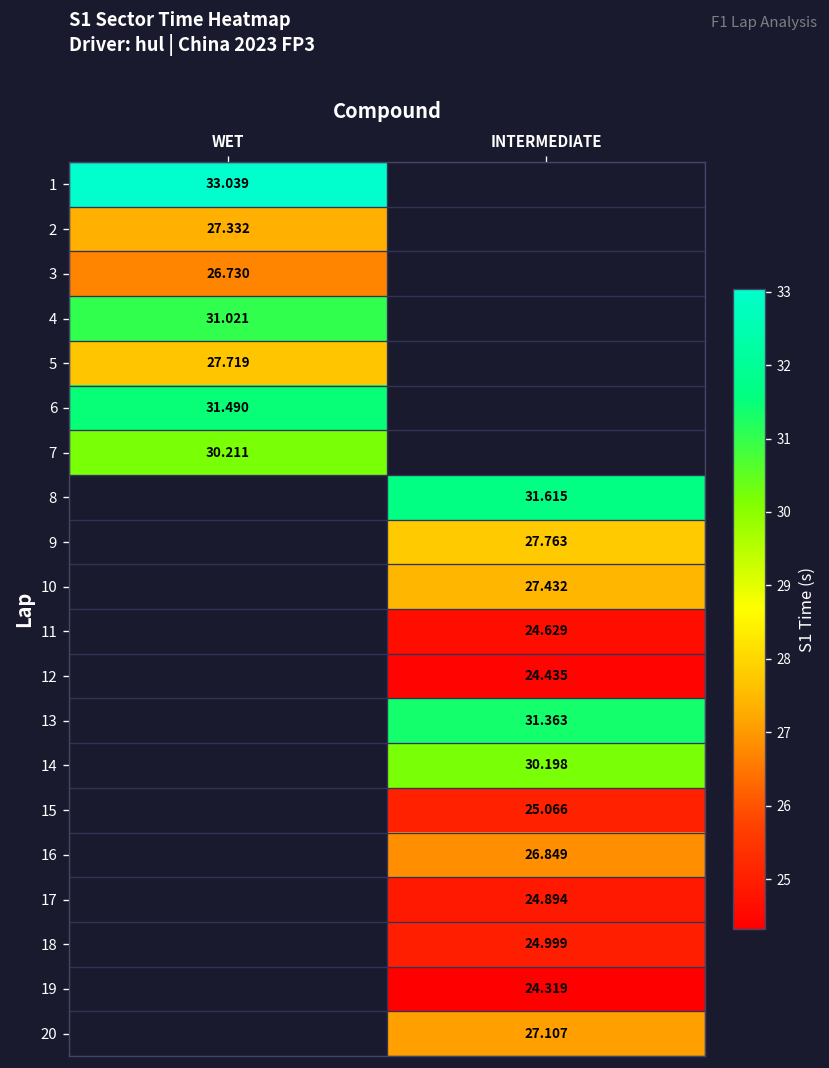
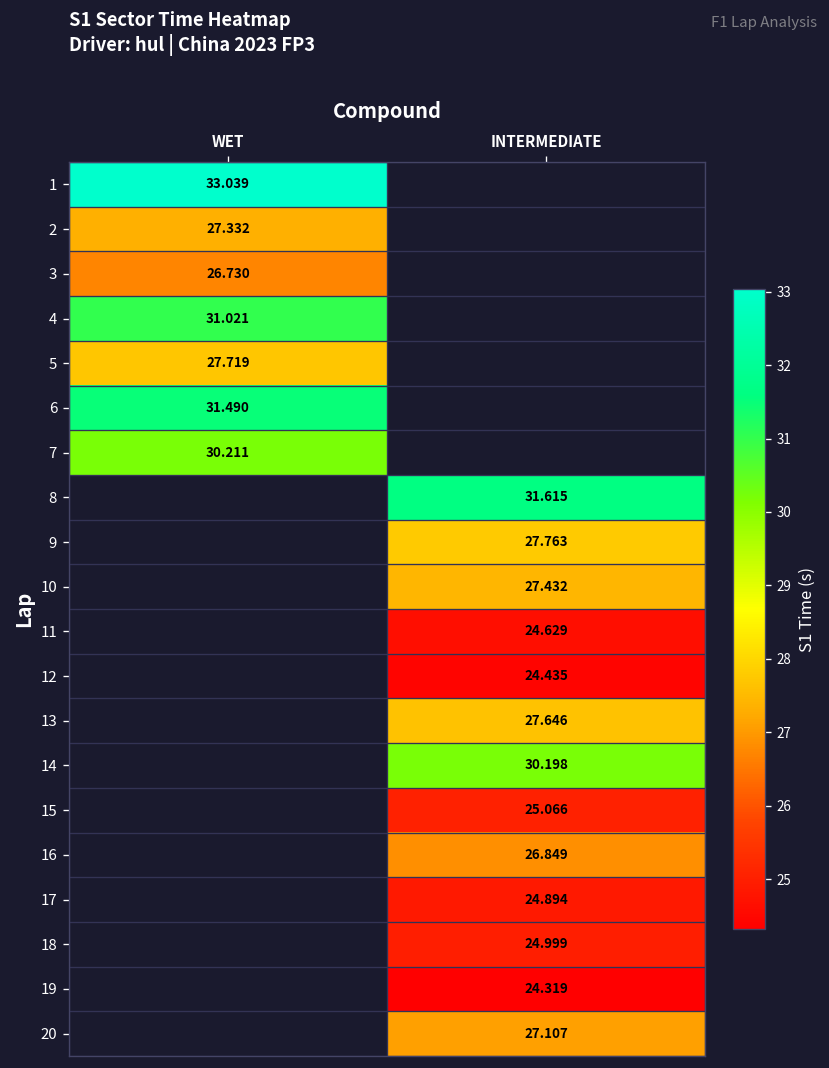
  {
    "1": {
      "WET": 33.039
    },
    "2": {
      "WET": 27.332
    },
    "3": {
      "WET": 26.730
    },
    "4": {
      "WET": 31.021
    },
    "5": {
      "WET": 27.719
    },
    "6": {
      "WET": 31.490
    },
    "7": {
      "WET": 30.211
    },
    "8": {
      "INTERMEDIATE": 31.615
    },
    "9": {
      "INTERMEDIATE": 27.763
    },
    "10": {
      "INTERMEDIATE": 27.432
    },
    "11": {
      "INTERMEDIATE": 24.629
    },
    "12": {
      "INTERMEDIATE": 24.435
    },
    "13": {
-     "INTERMEDIATE": 31.363
+     "INTERMEDIATE": 27.646
    },
    "14": {
      "INTERMEDIATE": 30.198
    },
    "15": {
      "INTERMEDIATE": 25.066
    },
    "16": {
      "INTERMEDIATE": 26.849
    },
    "17": {
      "INTERMEDIATE": 24.894
    },
    "18": {
      "INTERMEDIATE": 24.999
    },
    "19": {
      "INTERMEDIATE": 24.319
    },
    "20": {
      "INTERMEDIATE": 27.107
    }
  }
